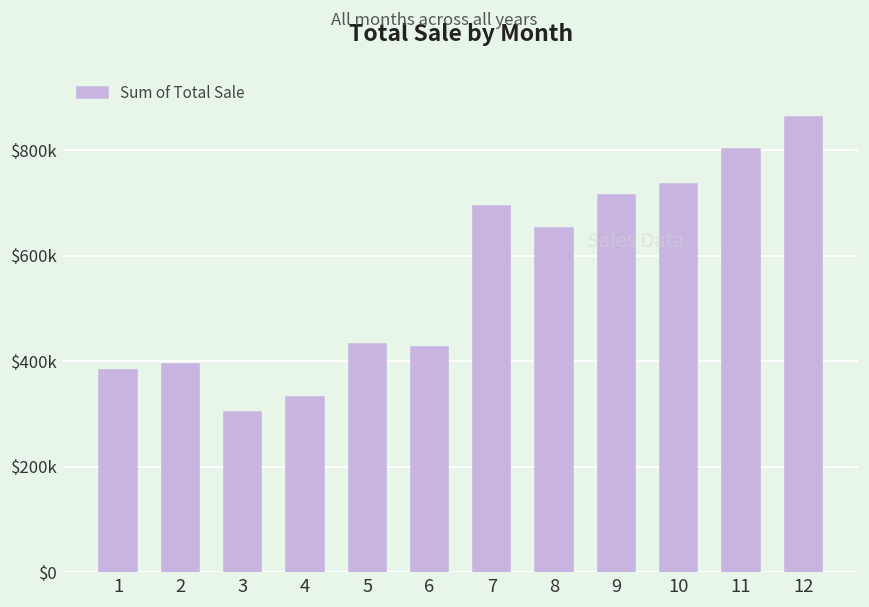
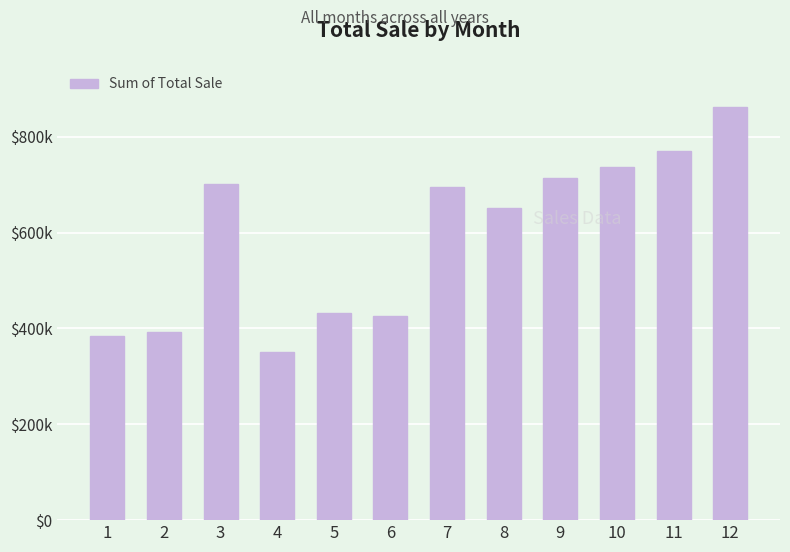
  {
    "1": "$380000",
    "2": "$390000",
-   "3": "$300000",
-   "4": "$330000",
+   "3": "$700000",
+   "4": "$350000",
    "5": "$430000",
    "6": "$430000",
    "7": "$690000",
    "8": "$650000",
    "9": "$710000",
    "10": "$740000",
-   "11": "$800000",
+   "11": "$770000",
    "12": "$860000"
  }
